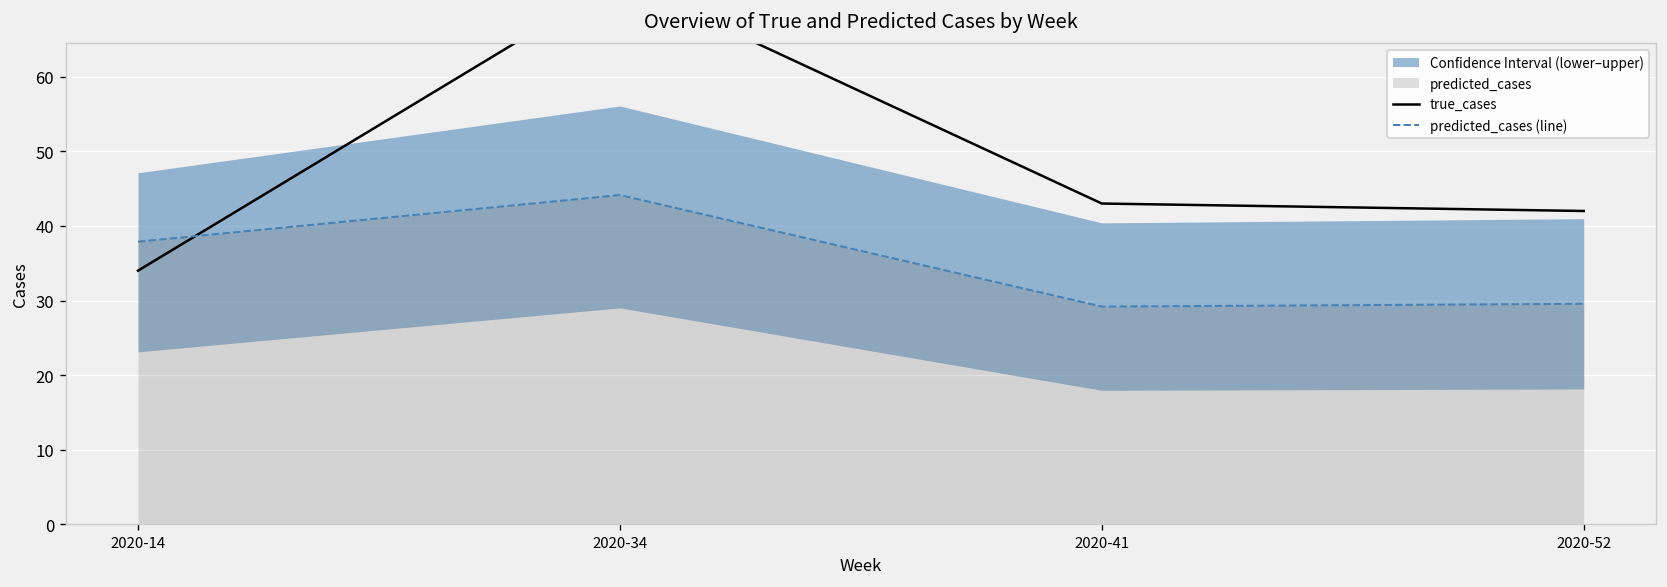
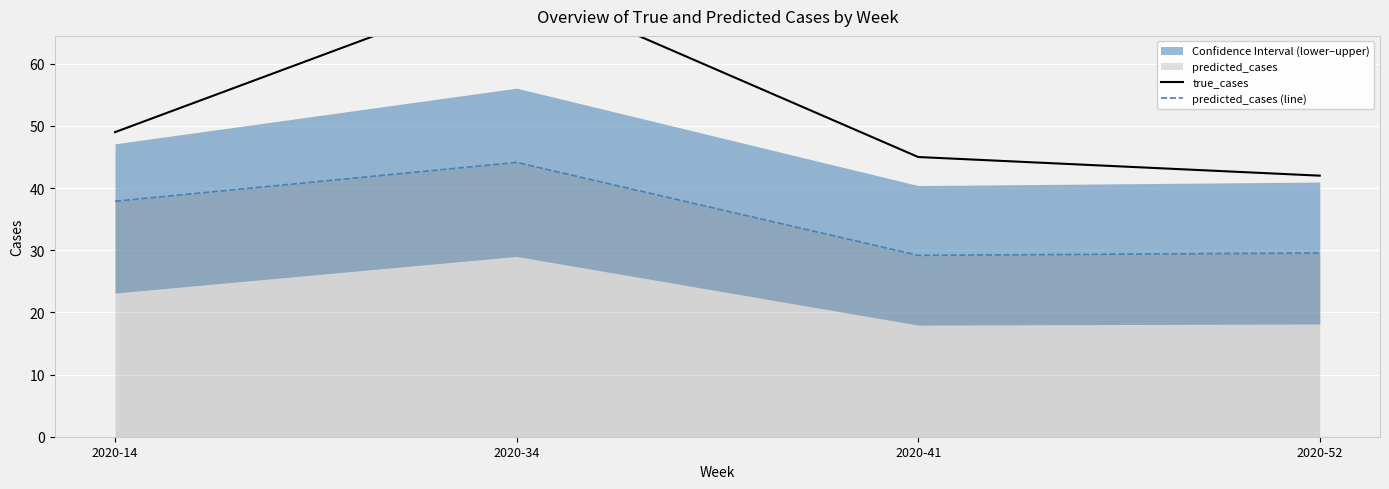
  {
    "true_cases": {
-     "2020-14": 34,
-     "2020-41": 43,
+     "2020-14": 49,
+     "2020-41": 45,
      "2020-52": 42
    },
    "predicted_cases": {
      "2020-14": 38,
      "2020-34": 44,
      "2020-41": 29,
      "2020-52": 30
    }
  }
